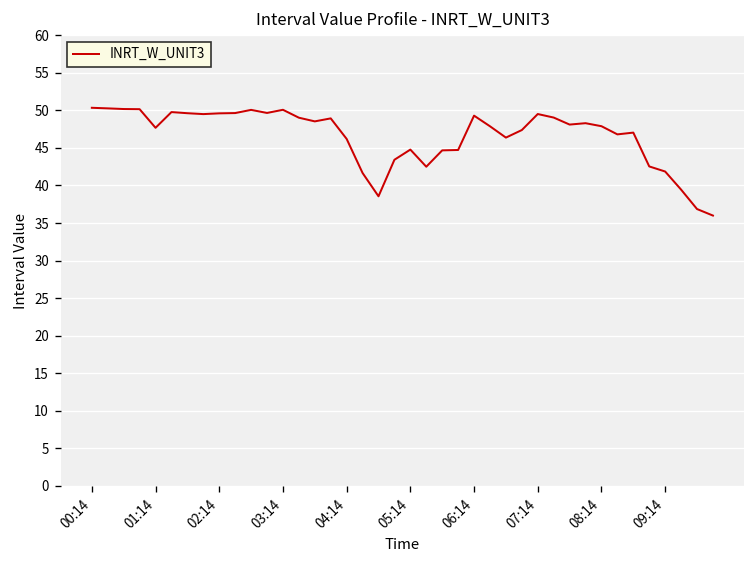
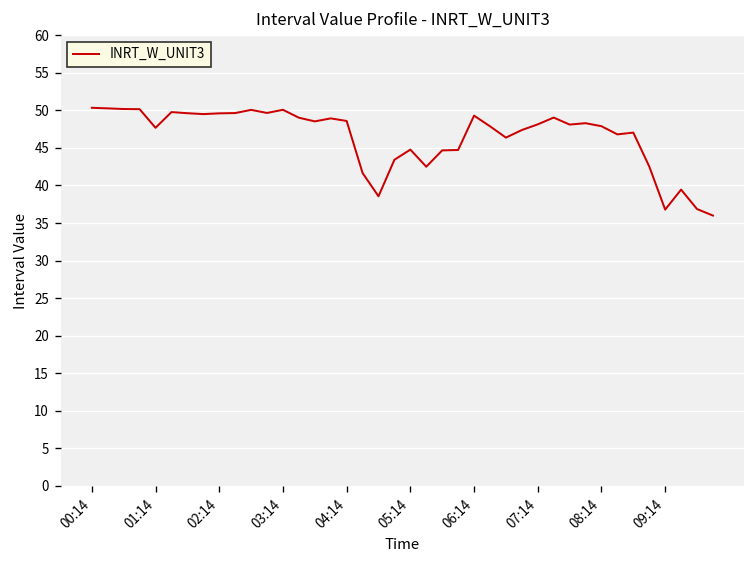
  {
    "00:14": 50,
    "01:14": 48,
    "02:14": 50,
    "03:14": 50,
-   "04:14": 46,
+   "04:14": 49,
    "05:14": 45,
    "06:14": 49,
-   "07:14": 50,
+   "07:14": 48,
    "08:14": 48,
-   "09:14": 42
+   "09:14": 37
  }
